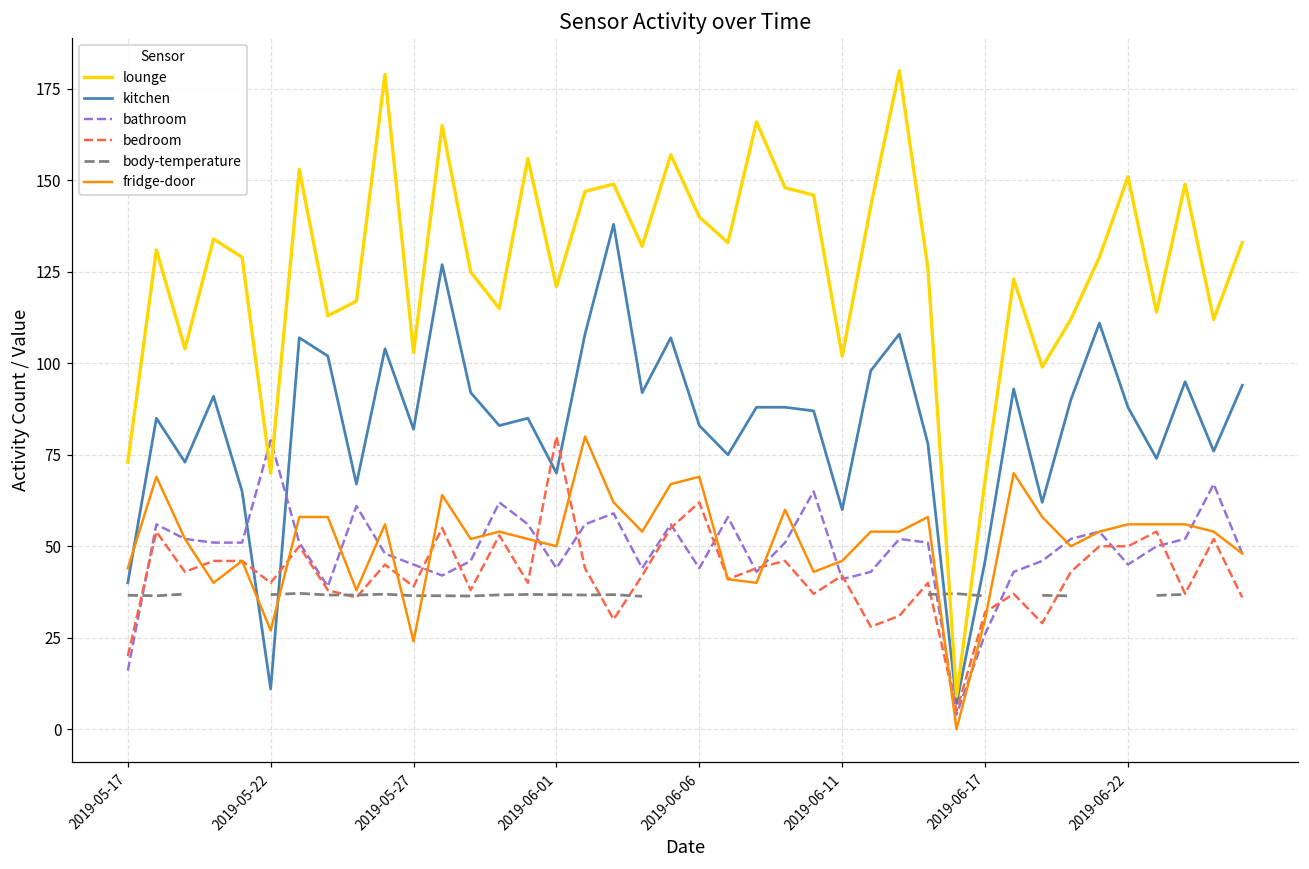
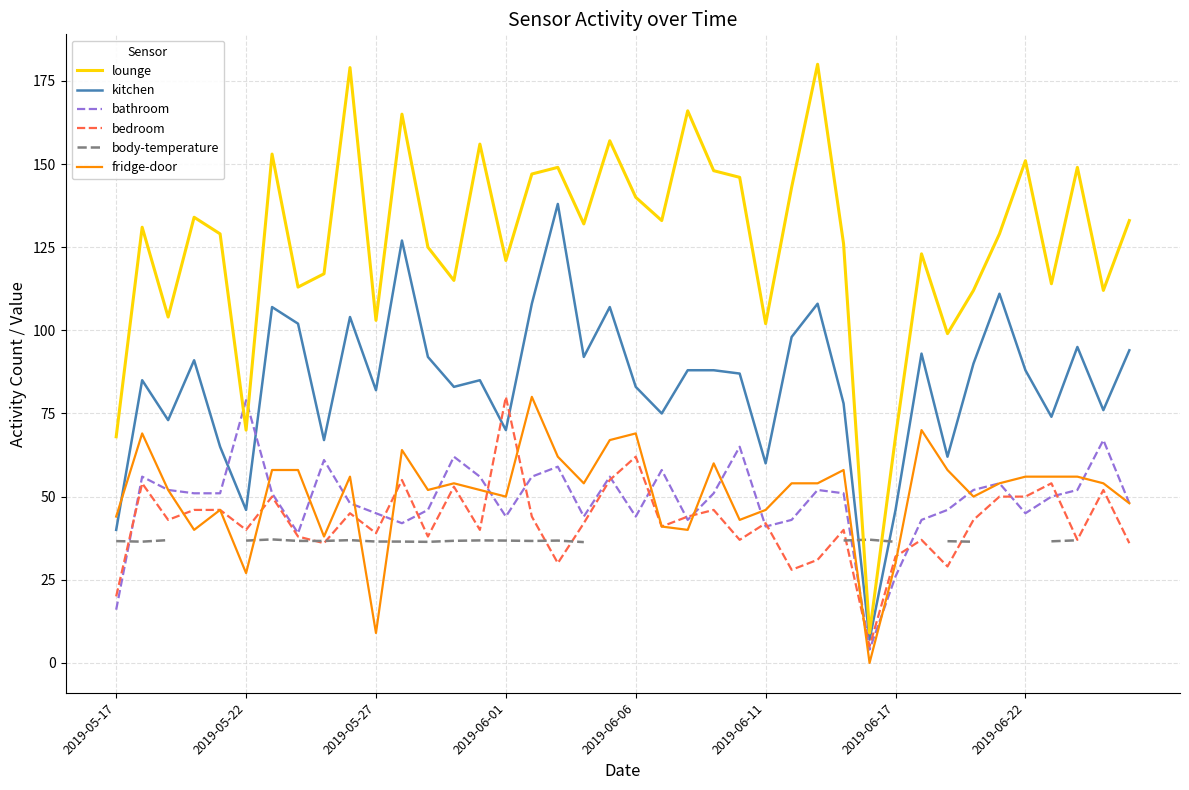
  {
    "lounge": {
-     "2019-05-17": 73,
+     "2019-05-17": 68,
      "2019-05-22": 70,
      "2019-05-27": 103,
      "2019-06-01": 121,
      "2019-06-06": 140,
      "2019-06-11": 102,
      "2019-06-17": 68,
      "2019-06-22": 151
    },
    "kitchen": {
      "2019-05-17": 40,
-     "2019-05-22": 11,
+     "2019-05-22": 46,
      "2019-05-27": 82,
      "2019-06-01": 70,
      "2019-06-06": 83,
      "2019-06-11": 60,
      "2019-06-17": 46,
      "2019-06-22": 88
    },
    "bathroom": {
      "2019-05-17": 16,
      "2019-05-22": 79,
      "2019-05-27": 45,
      "2019-06-01": 44,
      "2019-06-06": 44,
      "2019-06-11": 41,
      "2019-06-17": 26,
      "2019-06-22": 45
    },
    "bedroom": {
      "2019-05-17": 20,
      "2019-05-22": 40,
      "2019-05-27": 39,
      "2019-06-01": 80,
      "2019-06-06": 62,
      "2019-06-11": 42,
      "2019-06-17": 32,
      "2019-06-22": 50
    },
    "body-temperature": {
      "2019-05-17": 37,
      "2019-05-22": 37,
      "2019-05-27": 36,
      "2019-06-01": 37,
      "2019-06-06": 36,
      "2019-06-17": 36
    },
    "fridge-door": {
      "2019-05-17": 44,
      "2019-05-22": 27,
-     "2019-05-27": 24,
+     "2019-05-27": 9,
      "2019-06-01": 50,
      "2019-06-06": 69,
      "2019-06-11": 46,
      "2019-06-17": 30,
      "2019-06-22": 56
    }
  }
